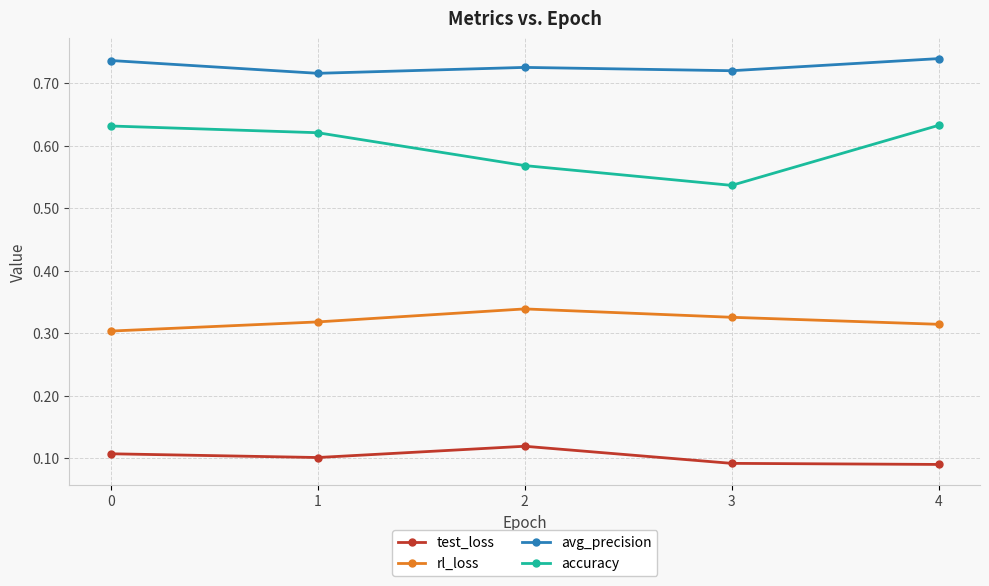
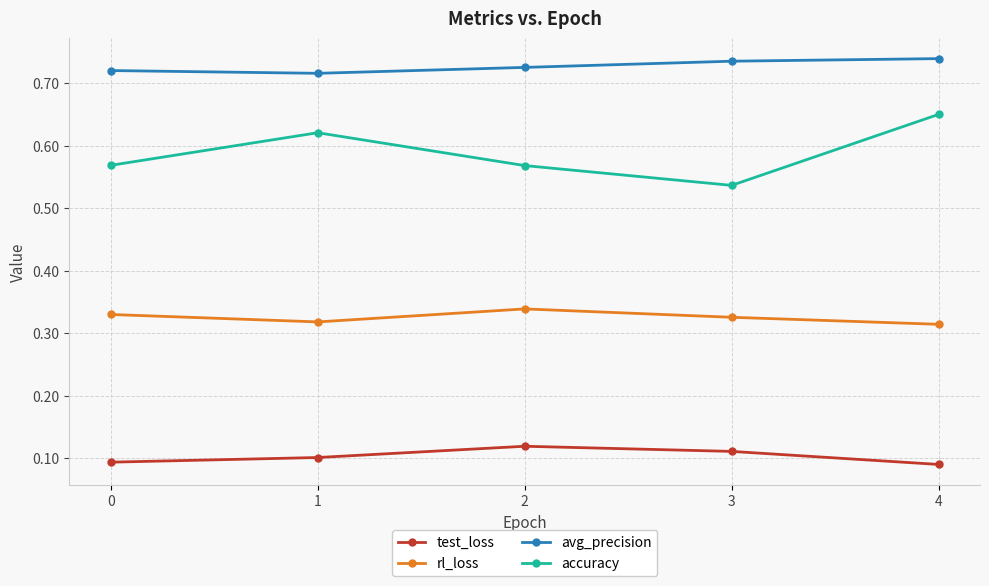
  {
    "test_loss": {
-     "0": 0.11,
+     "0": 0.09,
      "1": 0.10,
      "2": 0.12,
-     "3": 0.09,
+     "3": 0.11,
      "4": 0.09
    },
    "rl_loss": {
-     "0": 0.30,
+     "0": 0.33,
      "1": 0.32,
      "2": 0.34,
      "3": 0.33,
      "4": 0.31
    },
    "avg_precision": {
-     "0": 0.74,
+     "0": 0.72,
      "1": 0.72,
      "2": 0.73,
-     "3": 0.72,
+     "3": 0.74,
      "4": 0.74
    },
    "accuracy": {
-     "0": 0.63,
+     "0": 0.57,
      "1": 0.62,
      "2": 0.57,
      "3": 0.54,
-     "4": 0.63
+     "4": 0.65
    }
  }
